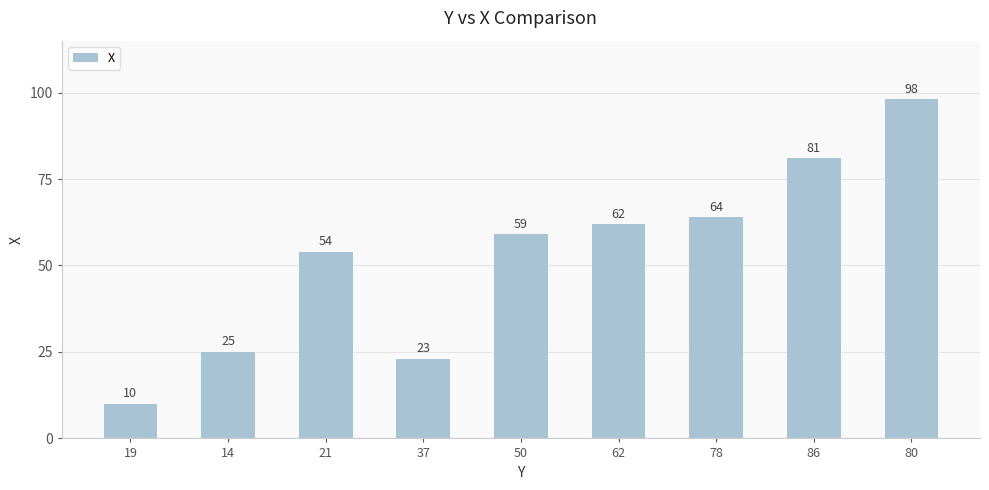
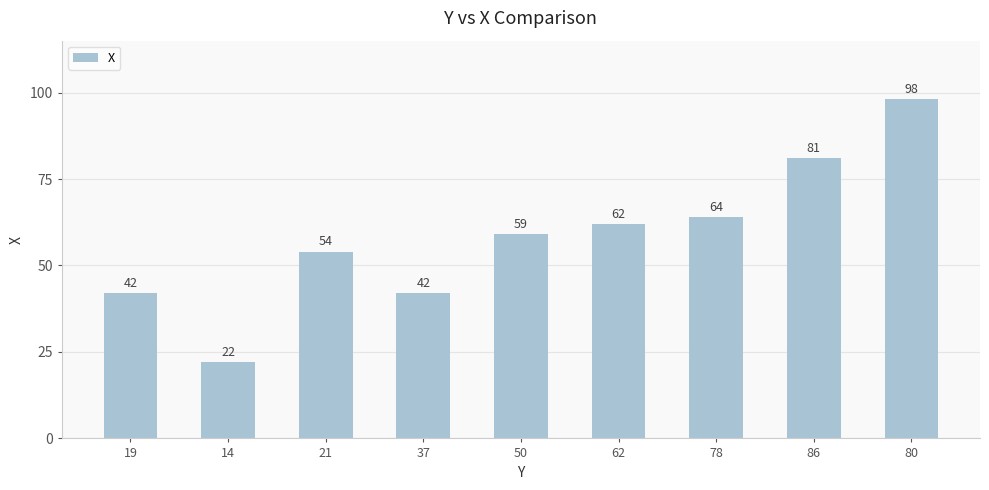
  {
-   "19": 10,
-   "14": 25,
+   "19": 42,
+   "14": 22,
    "21": 54,
-   "37": 23,
+   "37": 42,
    "50": 59,
    "62": 62,
    "78": 64,
    "86": 81,
    "80": 98
  }
